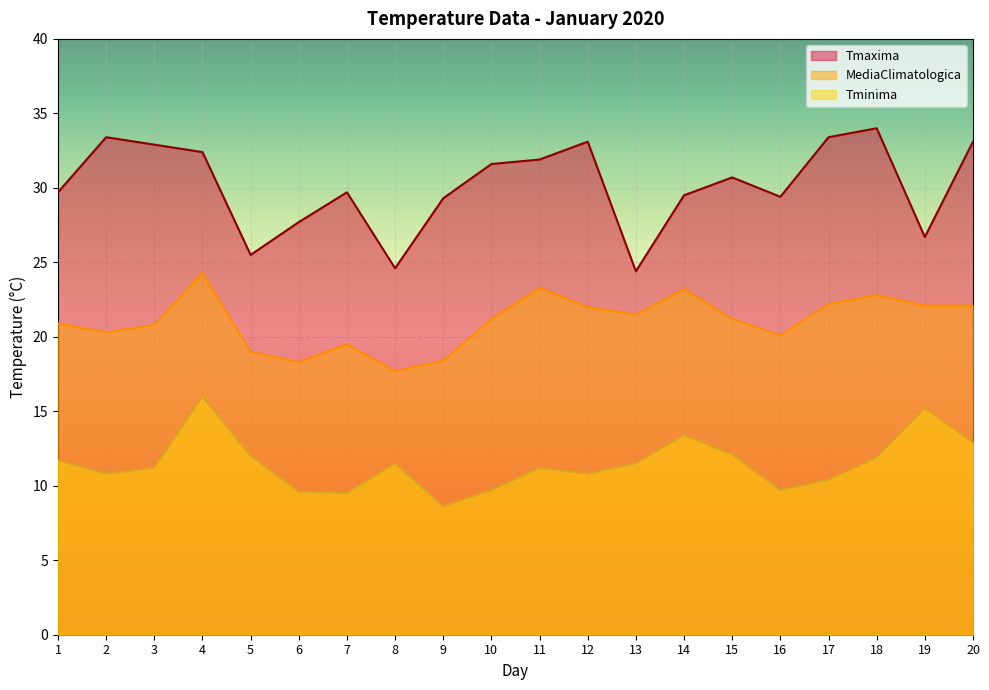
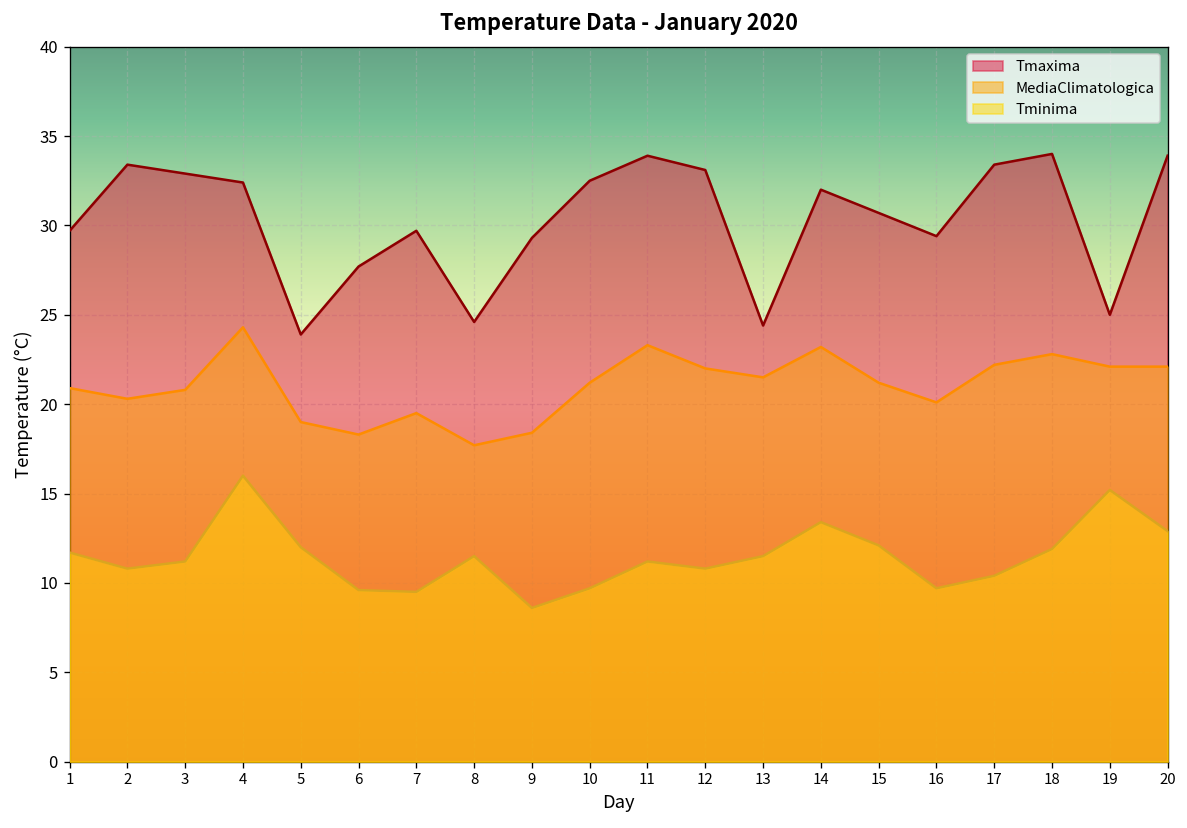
  {
    "Tmaxima": {
      "1": 29.7,
      "2": 33.4,
      "3": 32.9,
      "4": 32.4,
-     "5": 25.5,
+     "5": 23.9,
      "6": 27.7,
      "7": 29.7,
      "8": 24.6,
      "9": 29.3,
-     "10": 31.6,
-     "11": 31.9,
+     "10": 32.5,
+     "11": 33.9,
      "12": 33.1,
      "13": 24.4,
-     "14": 29.5,
+     "14": 32.0,
      "15": 30.7,
      "16": 29.4,
      "17": 33.4,
      "18": 34.0,
-     "19": 26.7,
-     "20": 33.1
+     "19": 25.0,
+     "20": 33.9
    }
  }
